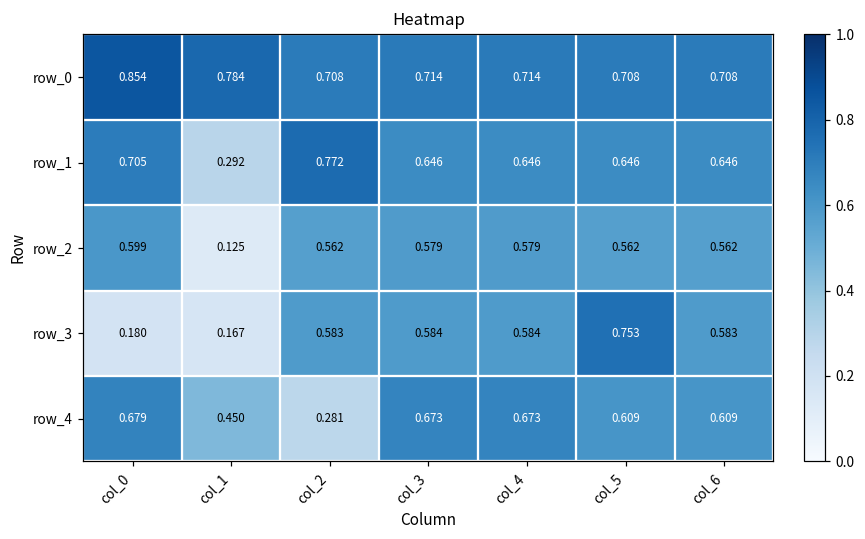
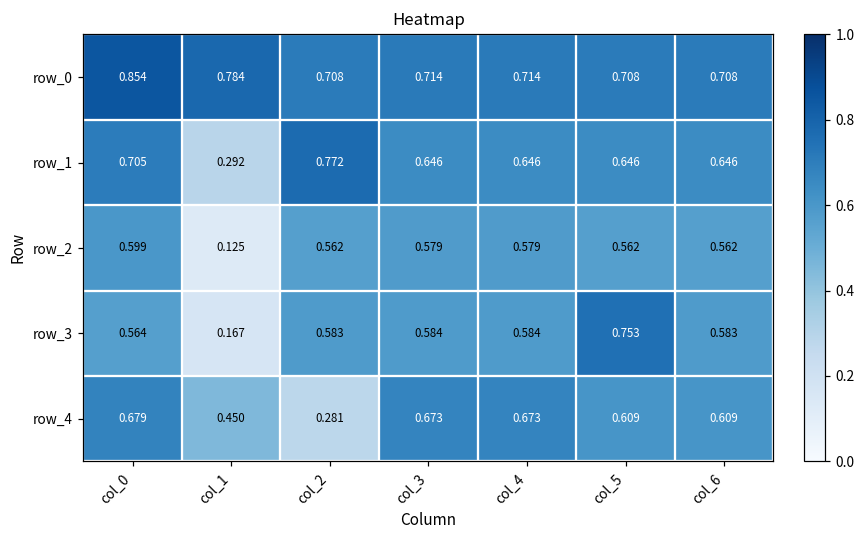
  {
    "row_0": {
      "col_0": 0.854,
      "col_1": 0.784,
      "col_2": 0.708,
      "col_3": 0.714,
      "col_4": 0.714,
      "col_5": 0.708,
      "col_6": 0.708
    },
    "row_1": {
      "col_0": 0.705,
      "col_1": 0.292,
      "col_2": 0.772,
      "col_3": 0.646,
      "col_4": 0.646,
      "col_5": 0.646,
      "col_6": 0.646
    },
    "row_2": {
      "col_0": 0.599,
      "col_1": 0.125,
      "col_2": 0.562,
      "col_3": 0.579,
      "col_4": 0.579,
      "col_5": 0.562,
      "col_6": 0.562
    },
    "row_3": {
-     "col_0": 0.180,
+     "col_0": 0.564,
      "col_1": 0.167,
      "col_2": 0.583,
      "col_3": 0.584,
      "col_4": 0.584,
      "col_5": 0.753,
      "col_6": 0.583
    },
    "row_4": {
      "col_0": 0.679,
      "col_1": 0.450,
      "col_2": 0.281,
      "col_3": 0.673,
      "col_4": 0.673,
      "col_5": 0.609,
      "col_6": 0.609
    }
  }
